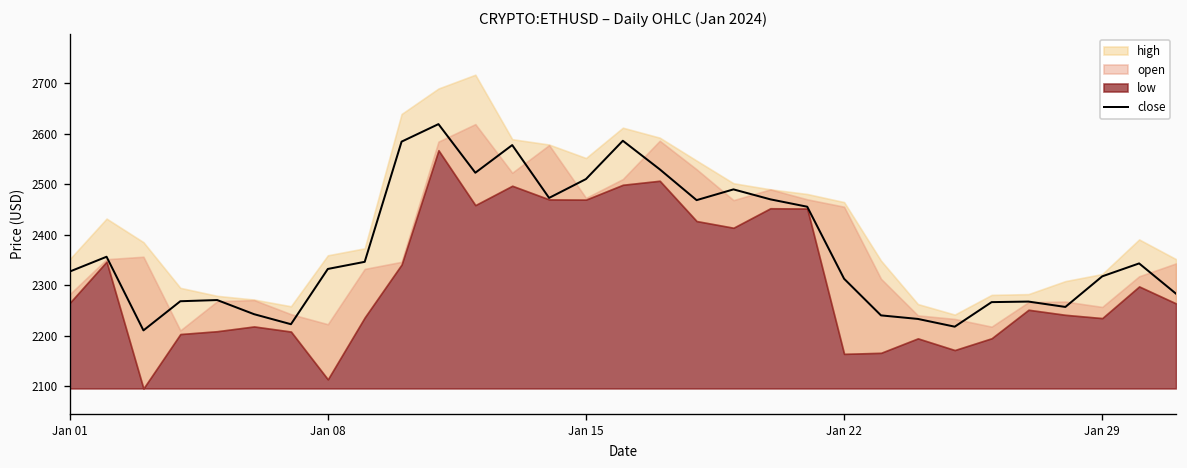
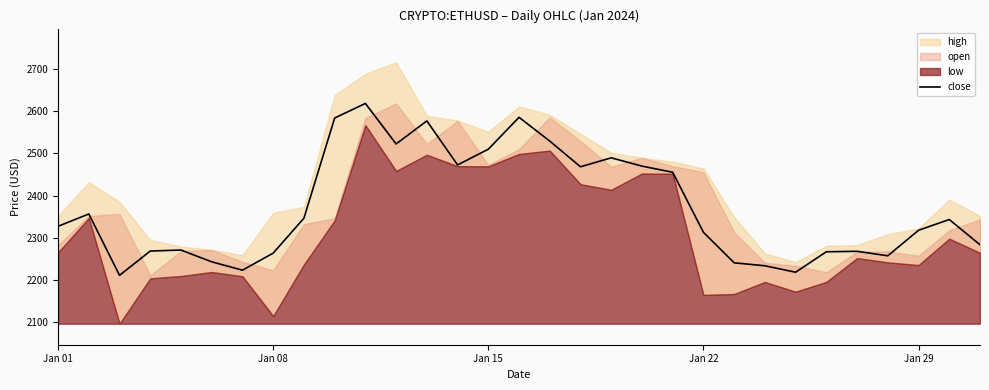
  {
    "close": {
      "Jan 01": 2330,
-     "Jan 08": 2330,
+     "Jan 08": 2260,
      "Jan 15": 2510,
      "Jan 22": 2310
    },
    "low": {
      "Jan 01": 2260,
      "Jan 08": 2110,
      "Jan 22": 2160,
      "Jan 29": 2230
    }
  }
